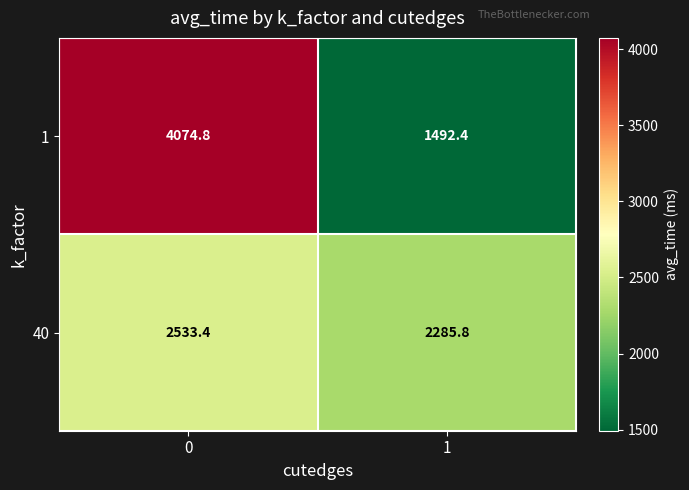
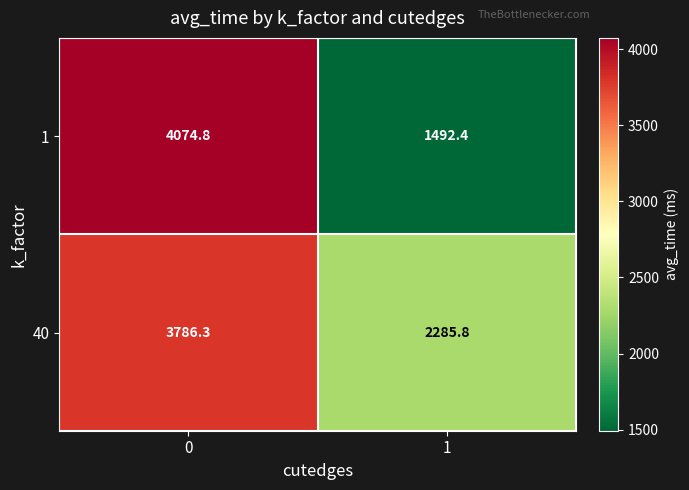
  {
    "1": {
      "0": 4074.8,
      "1": 1492.4
    },
    "40": {
-     "0": 2533.4,
+     "0": 3786.3,
      "1": 2285.8
    }
  }
